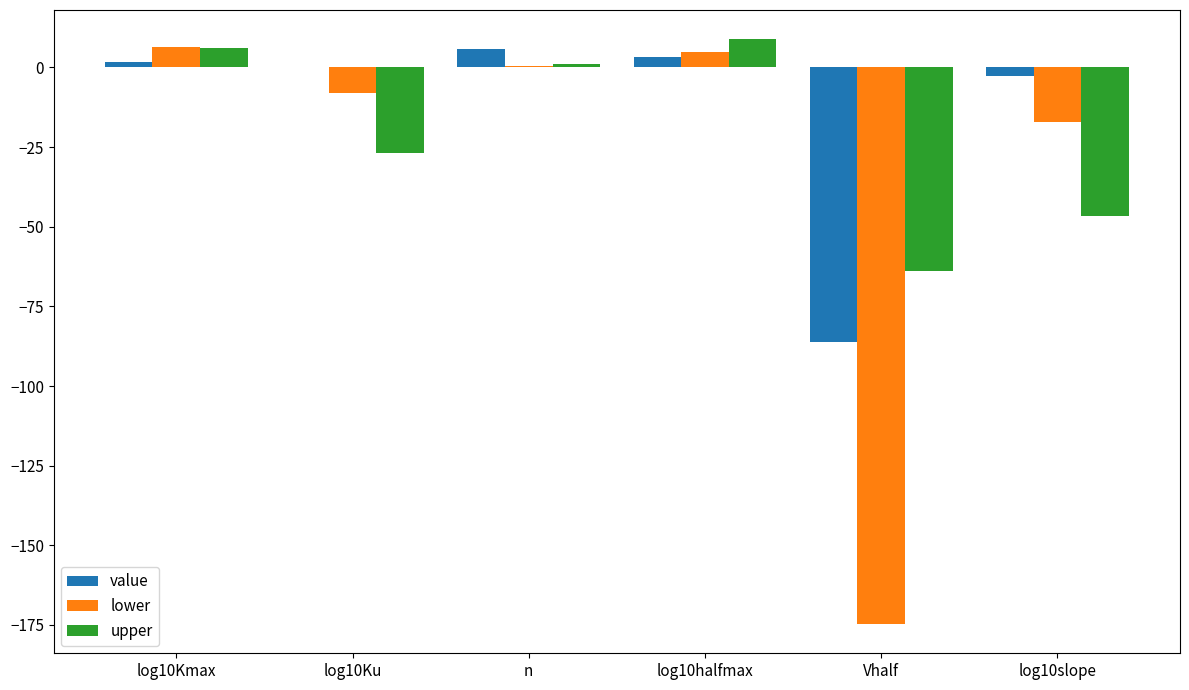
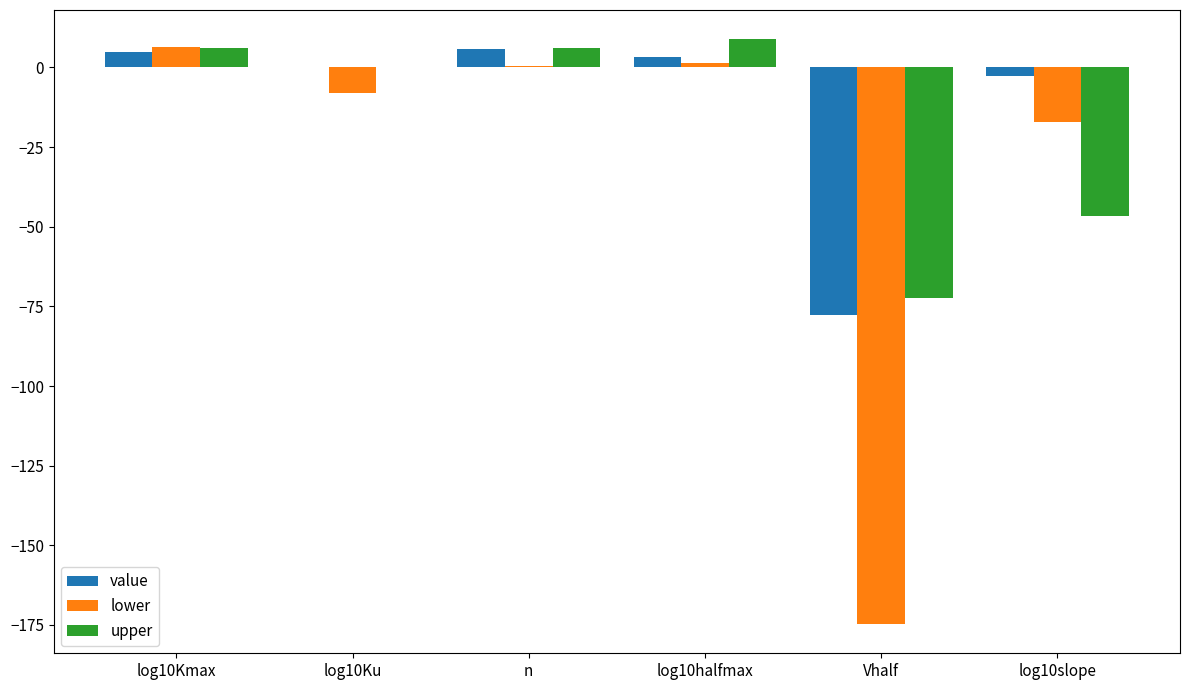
  {
    "value": {
-     "log10Kmax": 2,
+     "log10Kmax": 5,
      "n": 6,
      "log10halfmax": 3,
-     "Vhalf": -86,
+     "Vhalf": -78,
      "log10slope": -3
    },
    "lower": {
      "log10Kmax": 6,
      "log10Ku": -8,
-     "log10halfmax": 5,
+     "log10halfmax": 1,
      "Vhalf": -175,
      "log10slope": -17
    },
    "upper": {
      "log10Kmax": 6,
-     "log10Ku": -27,
-     "n": 1,
+     "log10Ku": 0,
+     "n": 6,
      "log10halfmax": 9,
-     "Vhalf": -64,
+     "Vhalf": -72,
      "log10slope": -47
    }
  }
